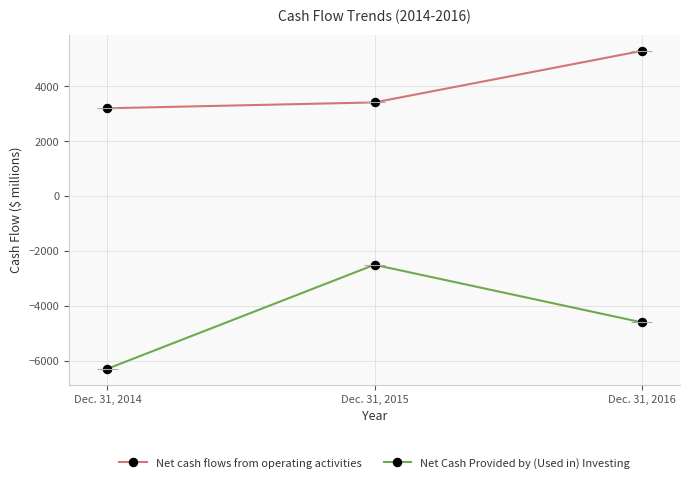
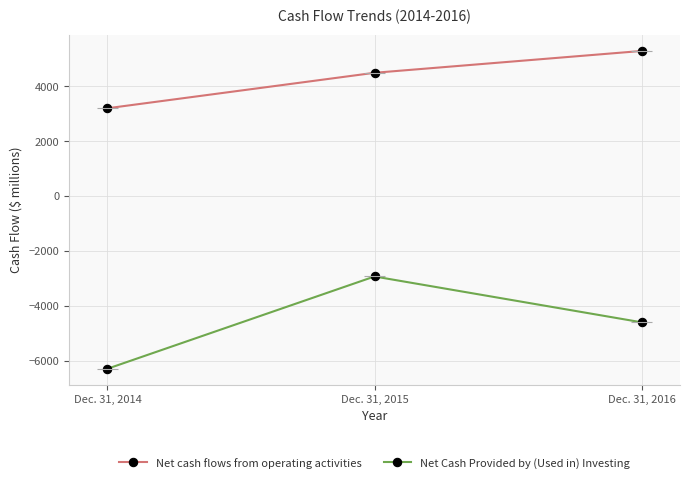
  {
    "Net cash flows from operating activities": {
      "Dec. 31, 2014": 3200,
-     "Dec. 31, 2015": 3400,
+     "Dec. 31, 2015": 4500,
      "Dec. 31, 2016": 5300
    },
    "Net Cash Provided by (Used in) Investing": {
      "Dec. 31, 2014": -6300,
-     "Dec. 31, 2015": -2500,
+     "Dec. 31, 2015": -2900,
      "Dec. 31, 2016": -4600
    }
  }
